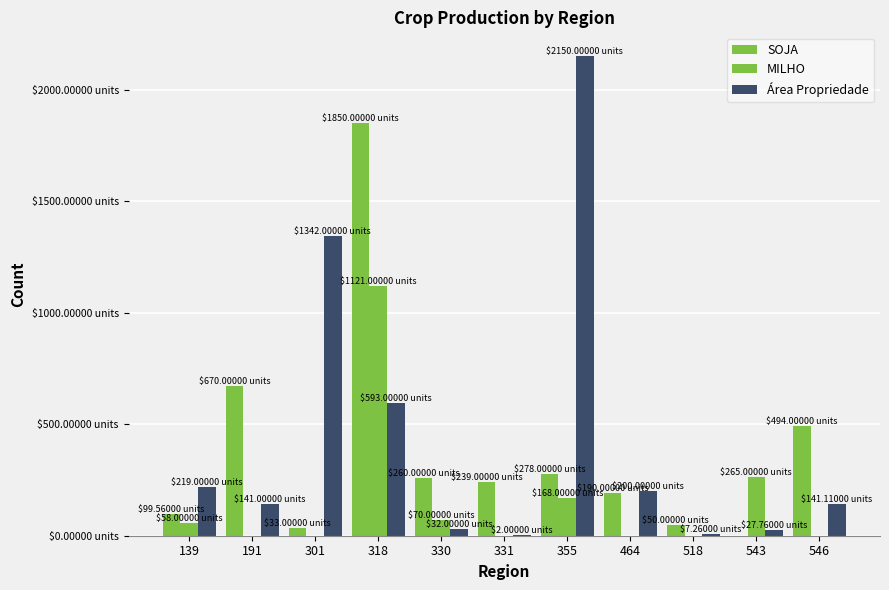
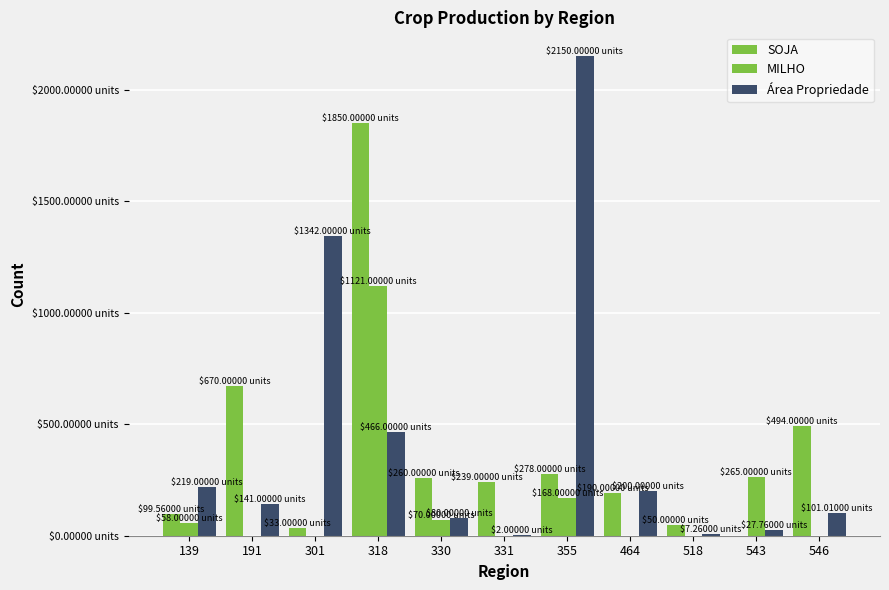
  {
    "Área Propriedade": {
      "139": "$219.00000",
      "191": "$141.00000",
      "301": "$1342.00000",
-     "318": "$593.00000",
-     "330": "$32.00000",
+     "318": "$466.00000",
+     "330": "$80.00000",
      "331": "$2.00000",
      "355": "$2150.00000",
      "518": "$7.26000",
      "543": "$27.76000",
-     "546": "$141.11000"
+     "546": "$101.01000"
    }
  }
